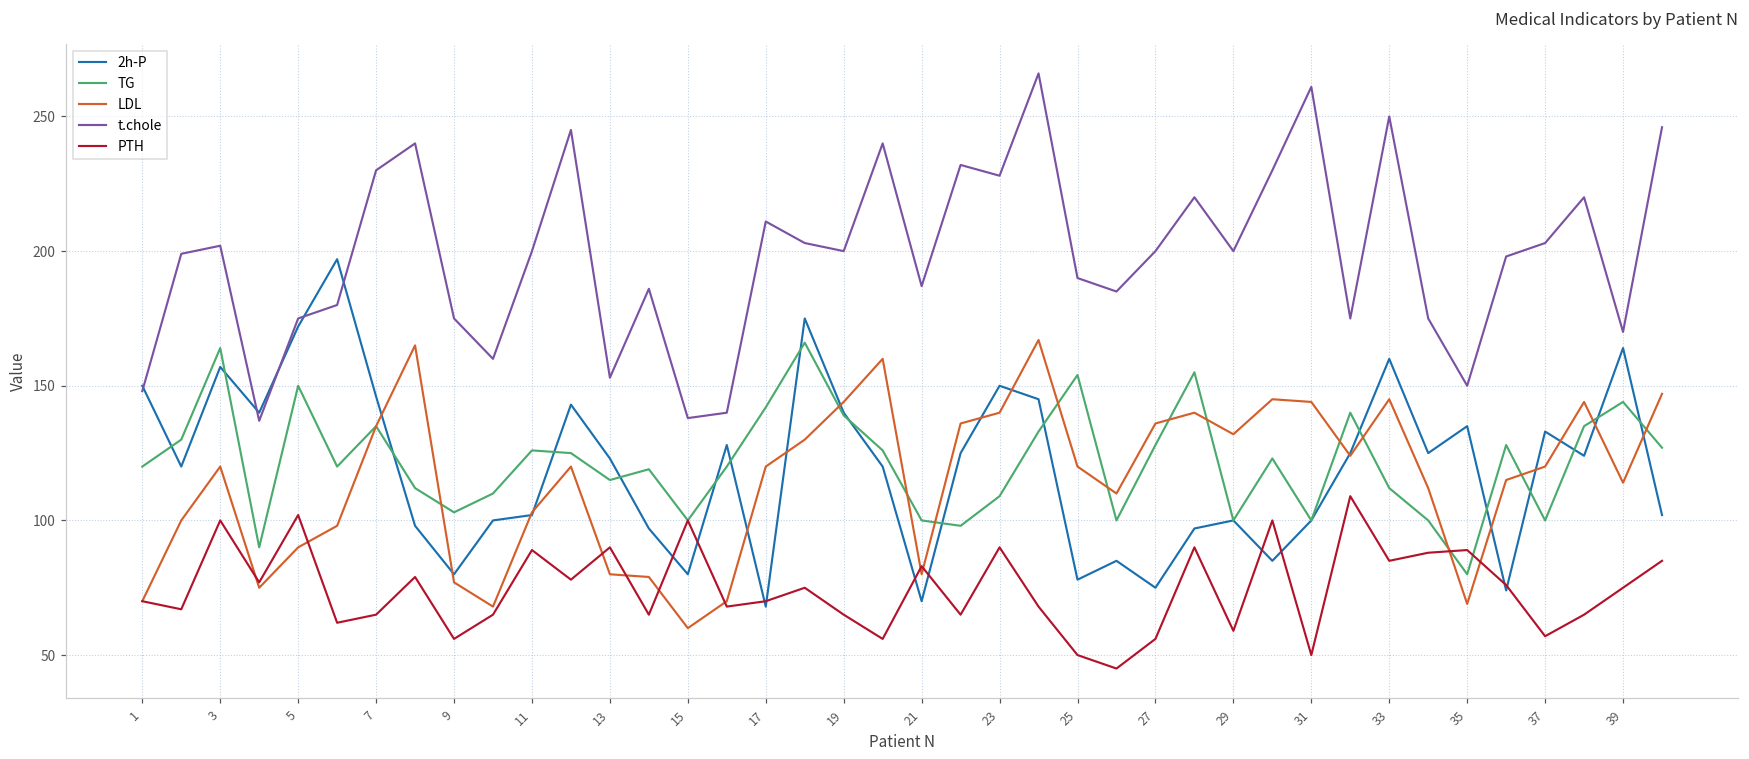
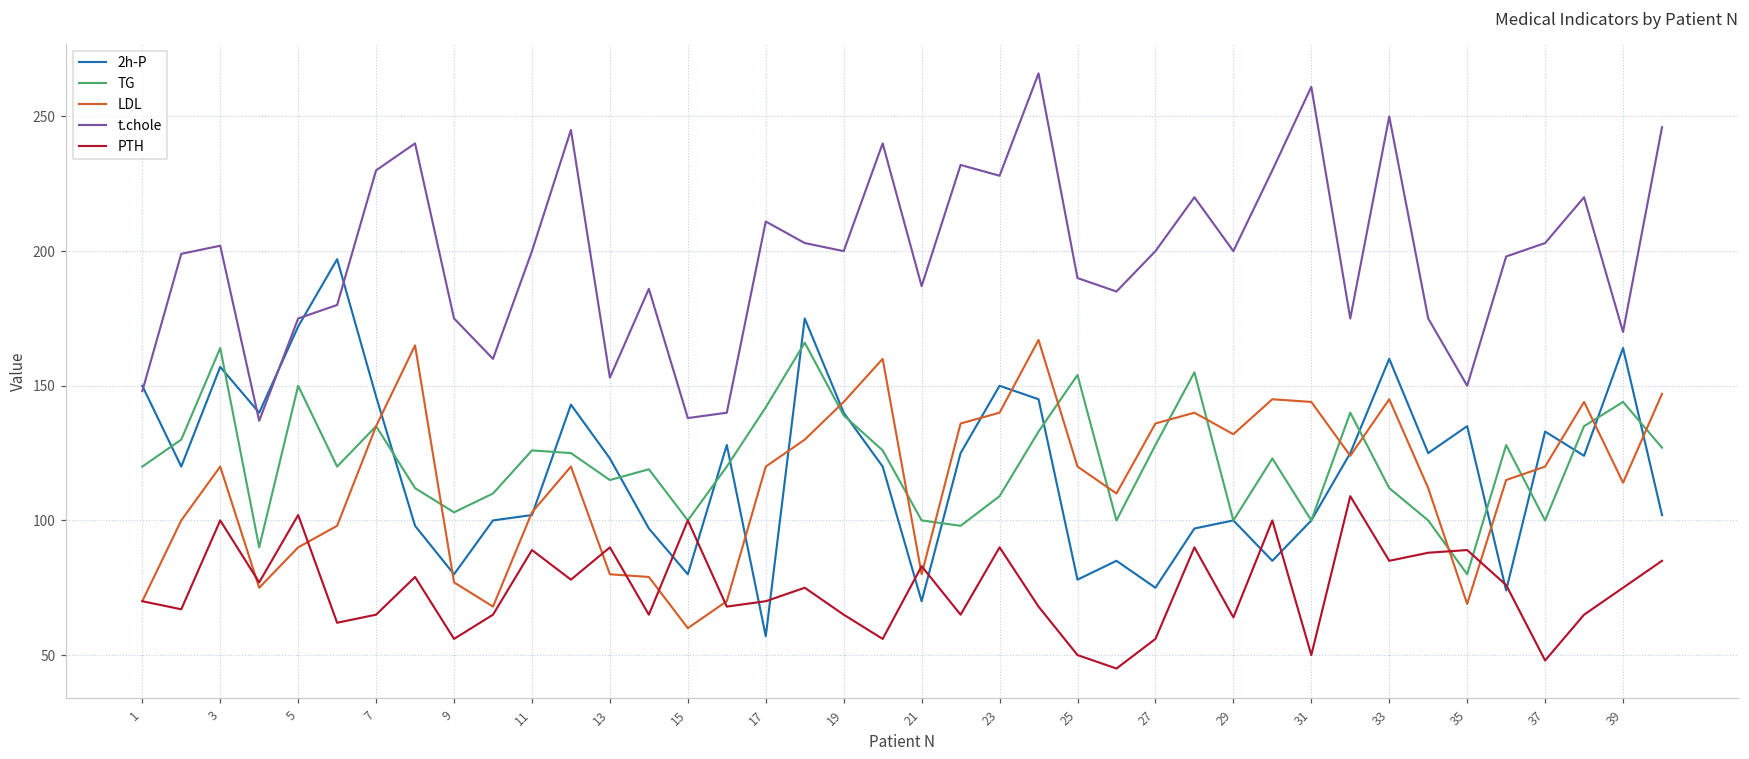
  {
    "2h-P": {
      "1": 150,
      "3": 157,
      "5": 172,
      "7": 146,
      "9": 80,
      "13": 123,
      "15": 80,
-     "17": 68,
+     "17": 57,
      "21": 70,
      "23": 150,
      "25": 78,
      "27": 75,
      "33": 160,
      "35": 135,
      "37": 133,
      "39": 164
    },
    "TG": {
      "1": 120,
      "3": 164,
      "5": 150,
      "9": 103,
      "11": 126,
      "13": 115,
      "17": 142,
      "21": 100,
      "23": 109,
      "25": 154,
      "27": 128,
      "33": 112,
      "35": 80,
      "37": 100,
      "39": 144
    },
    "LDL": {
      "3": 120,
      "5": 90,
      "9": 77,
      "13": 80,
      "15": 60,
      "17": 120,
      "19": 144,
      "21": 80,
      "23": 140,
      "25": 120,
      "27": 136,
      "29": 132,
      "31": 144,
      "33": 145,
      "35": 69,
      "37": 120,
      "39": 114
    },
    "t.chole": {
      "1": 148,
      "3": 202,
      "5": 175,
      "7": 230,
      "9": 175,
      "11": 200,
      "13": 153,
      "15": 138,
      "17": 211,
      "19": 200,
      "21": 187,
      "23": 228,
      "25": 190,
      "27": 200,
      "29": 200,
      "31": 261,
      "33": 250,
      "35": 150,
      "37": 203,
      "39": 170
    },
    "PTH": {
      "3": 100,
      "5": 102,
      "7": 65,
      "9": 56,
      "11": 89,
      "13": 90,
      "17": 70,
      "19": 65,
      "21": 83,
      "23": 90,
      "25": 50,
      "27": 56,
-     "29": 59,
+     "29": 64,
      "31": 50,
      "33": 85,
      "35": 89,
-     "37": 57,
+     "37": 48,
      "39": 75
    }
  }
